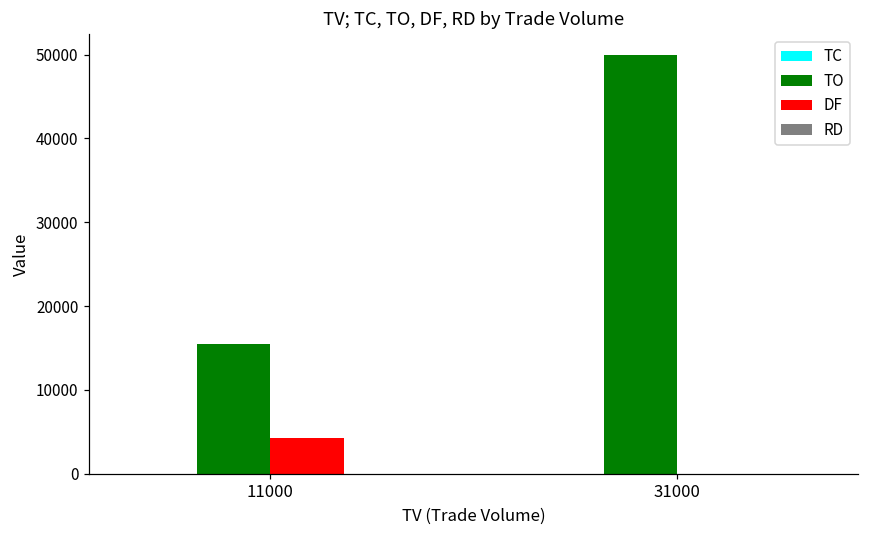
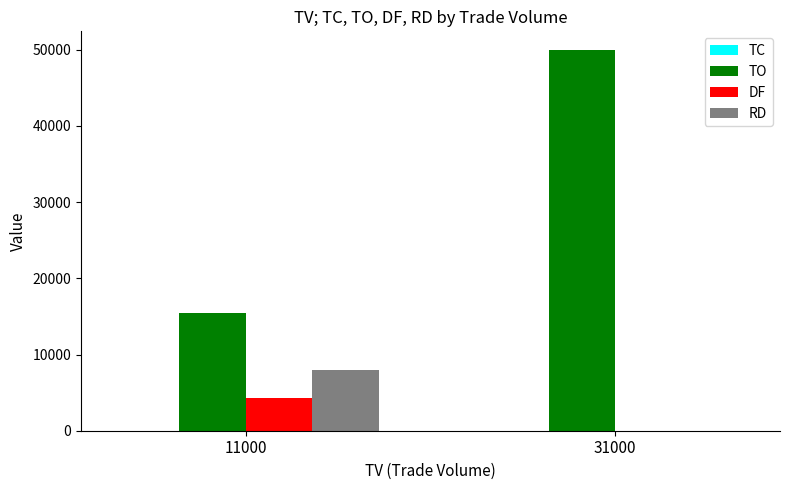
  {
    "TO": {
      "11000": 15000,
      "31000": 50000
    },
    "DF": {
      "11000": 4000,
      "31000": 0
    },
    "RD": {
-     "11000": 0,
+     "11000": 8000,
      "31000": 0
    }
  }
